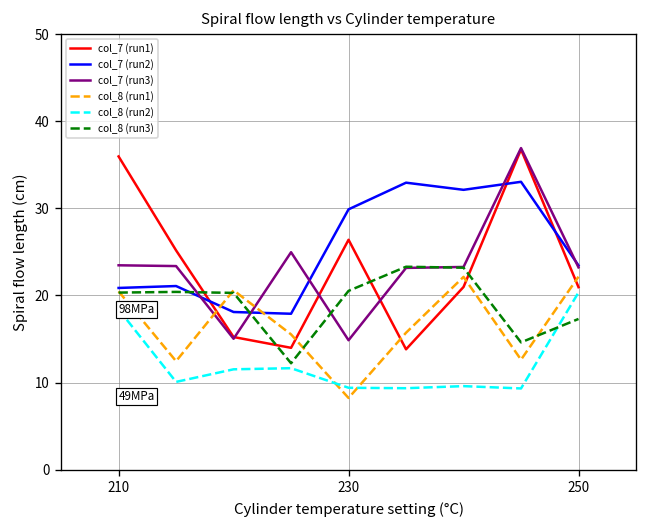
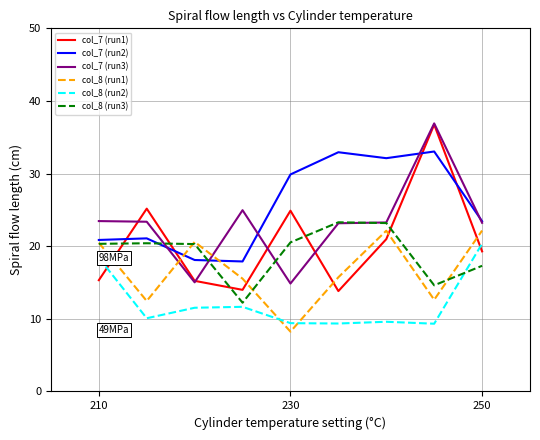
  {
    "col_7 (run1)": {
-     "210": 36,
-     "230": 26,
-     "250": 21
+     "210": 15,
+     "230": 25,
+     "250": 19
    },
    "col_7 (run2)": {
      "210": 21,
      "230": 30
    },
    "col_7 (run3)": {
      "210": 23,
      "230": 15
    },
    "col_8 (run1)": {
      "230": 8,
      "250": 22
    },
    "col_8 (run2)": {
      "230": 9,
      "250": 20
    },
    "col_8 (run3)": {
      "230": 21,
      "250": 17
    }
  }
